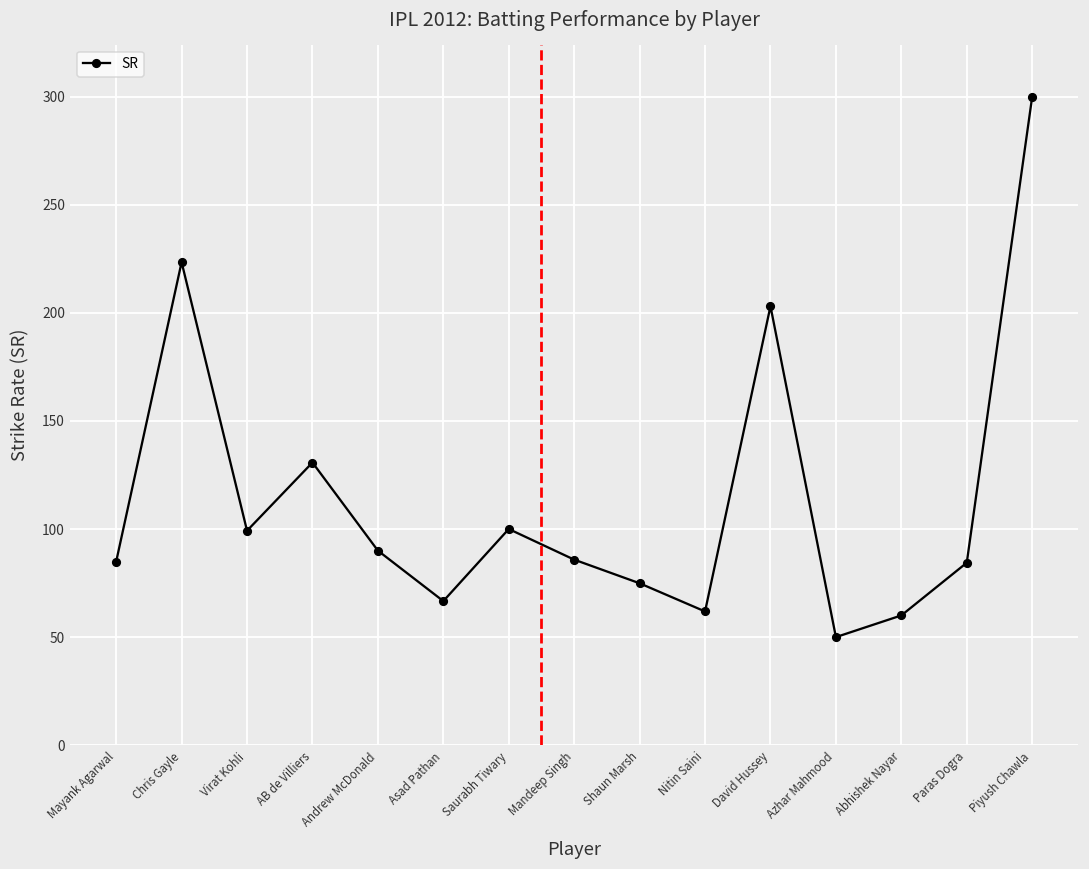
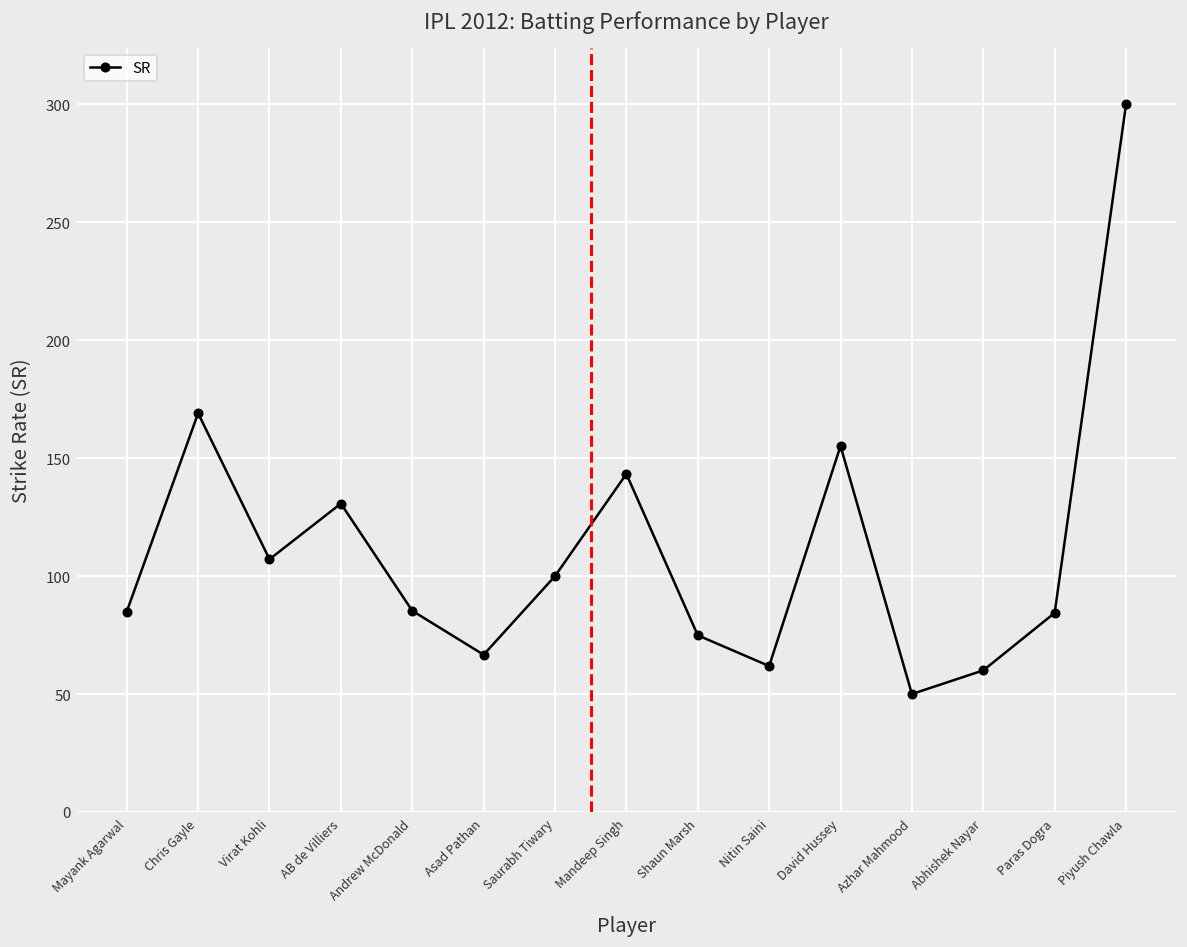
  {
    "Mayank Agarwal": 85,
-   "Chris Gayle": 223,
-   "Virat Kohli": 99,
+   "Chris Gayle": 169,
+   "Virat Kohli": 107,
    "AB de Villiers": 131,
-   "Andrew McDonald": 90,
+   "Andrew McDonald": 85,
    "Asad Pathan": 67,
    "Saurabh Tiwary": 100,
-   "Mandeep Singh": 86,
+   "Mandeep Singh": 143,
    "Shaun Marsh": 75,
    "Nitin Saini": 62,
-   "David Hussey": 203,
+   "David Hussey": 155,
    "Azhar Mahmood": 50,
    "Abhishek Nayar": 60,
    "Paras Dogra": 84,
    "Piyush Chawla": 300
  }
